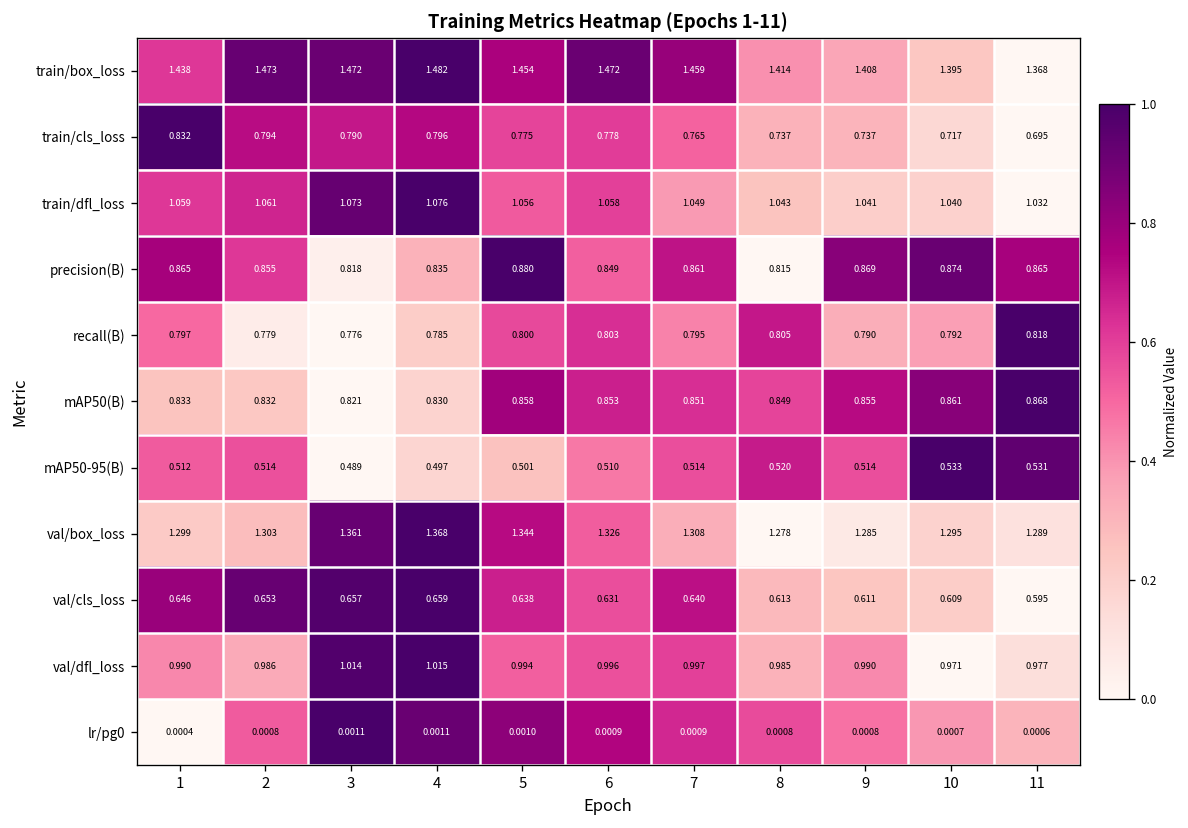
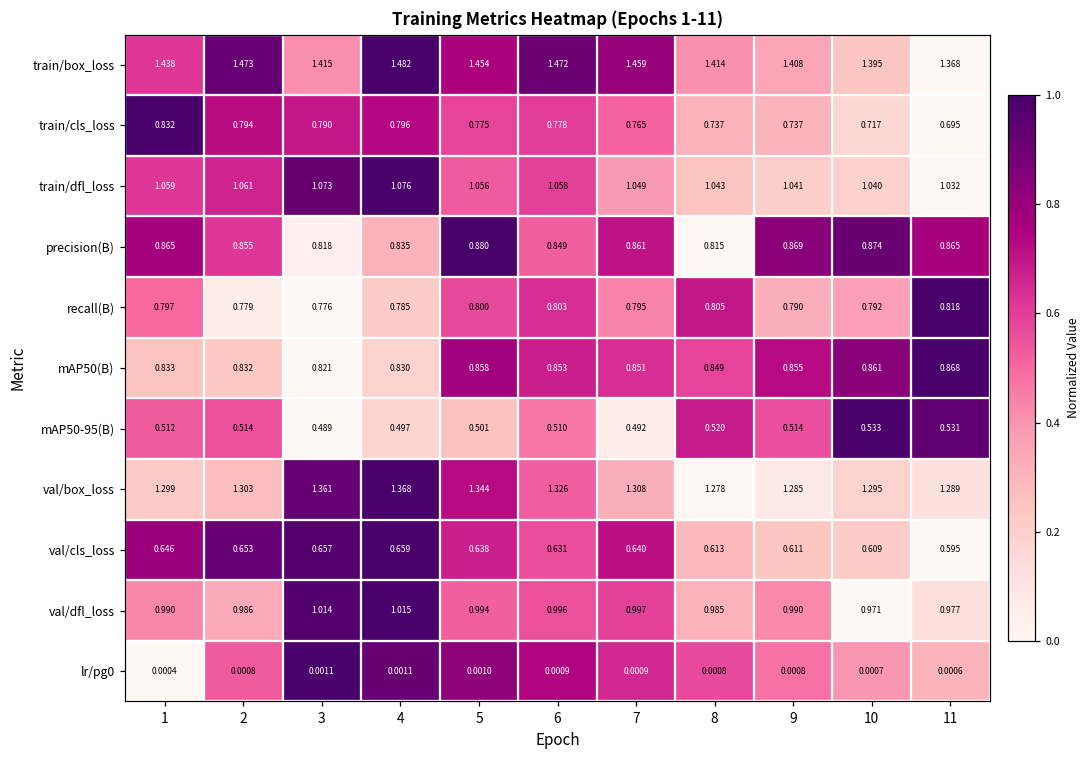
  {
    "train/box_loss": {
      "1": 1.438,
      "2": 1.473,
-     "3": 1.472,
+     "3": 1.415,
      "4": 1.482,
      "5": 1.454,
      "6": 1.472,
      "7": 1.459,
      "8": 1.414,
      "9": 1.408,
      "10": 1.395,
      "11": 1.368
    },
    "train/cls_loss": {
      "1": 0.832,
      "2": 0.794,
      "3": 0.790,
      "4": 0.796,
      "5": 0.775,
      "6": 0.778,
      "7": 0.765,
      "8": 0.737,
      "9": 0.737,
      "10": 0.717,
      "11": 0.695
    },
    "train/dfl_loss": {
      "1": 1.059,
      "2": 1.061,
      "3": 1.073,
      "4": 1.076,
      "5": 1.056,
      "6": 1.058,
      "7": 1.049,
      "8": 1.043,
      "9": 1.041,
      "10": 1.040,
      "11": 1.032
    },
    "precision(B)": {
      "1": 0.865,
      "2": 0.855,
      "3": 0.818,
      "4": 0.835,
      "5": 0.880,
      "6": 0.849,
      "7": 0.861,
      "8": 0.815,
      "9": 0.869,
      "10": 0.874,
      "11": 0.865
    },
    "recall(B)": {
      "1": 0.797,
      "2": 0.779,
      "3": 0.776,
      "4": 0.785,
      "5": 0.800,
      "6": 0.803,
      "7": 0.795,
      "8": 0.805,
      "9": 0.790,
      "10": 0.792,
      "11": 0.818
    },
    "mAP50(B)": {
      "1": 0.833,
      "2": 0.832,
      "3": 0.821,
      "4": 0.830,
      "5": 0.858,
      "6": 0.853,
      "7": 0.851,
      "8": 0.849,
      "9": 0.855,
      "10": 0.861,
      "11": 0.868
    },
    "mAP50-95(B)": {
      "1": 0.512,
      "2": 0.514,
      "3": 0.489,
      "4": 0.497,
      "5": 0.501,
      "6": 0.510,
-     "7": 0.514,
+     "7": 0.492,
      "8": 0.520,
      "9": 0.514,
      "10": 0.533,
      "11": 0.531
    },
    "val/box_loss": {
      "1": 1.299,
      "2": 1.303,
      "3": 1.361,
      "4": 1.368,
      "5": 1.344,
      "6": 1.326,
      "7": 1.308,
      "8": 1.278,
      "9": 1.285,
      "10": 1.295,
      "11": 1.289
    },
    "val/cls_loss": {
      "1": 0.646,
      "2": 0.653,
      "3": 0.657,
      "4": 0.659,
      "5": 0.638,
      "6": 0.631,
      "7": 0.640,
      "8": 0.613,
      "9": 0.611,
      "10": 0.609,
      "11": 0.595
    },
    "val/dfl_loss": {
      "1": 0.990,
      "2": 0.986,
      "3": 1.014,
      "4": 1.015,
      "5": 0.994,
      "6": 0.996,
      "7": 0.997,
      "8": 0.985,
      "9": 0.990,
      "10": 0.971,
      "11": 0.977
    },
    "lr/pg0": {
      "1": 0.0004,
      "2": 0.0008,
      "3": 0.0011,
      "4": 0.0011,
      "5": 0.0010,
      "6": 0.0009,
      "7": 0.0009,
      "8": 0.0008,
      "9": 0.0008,
      "10": 0.0007,
      "11": 0.0006
    }
  }
